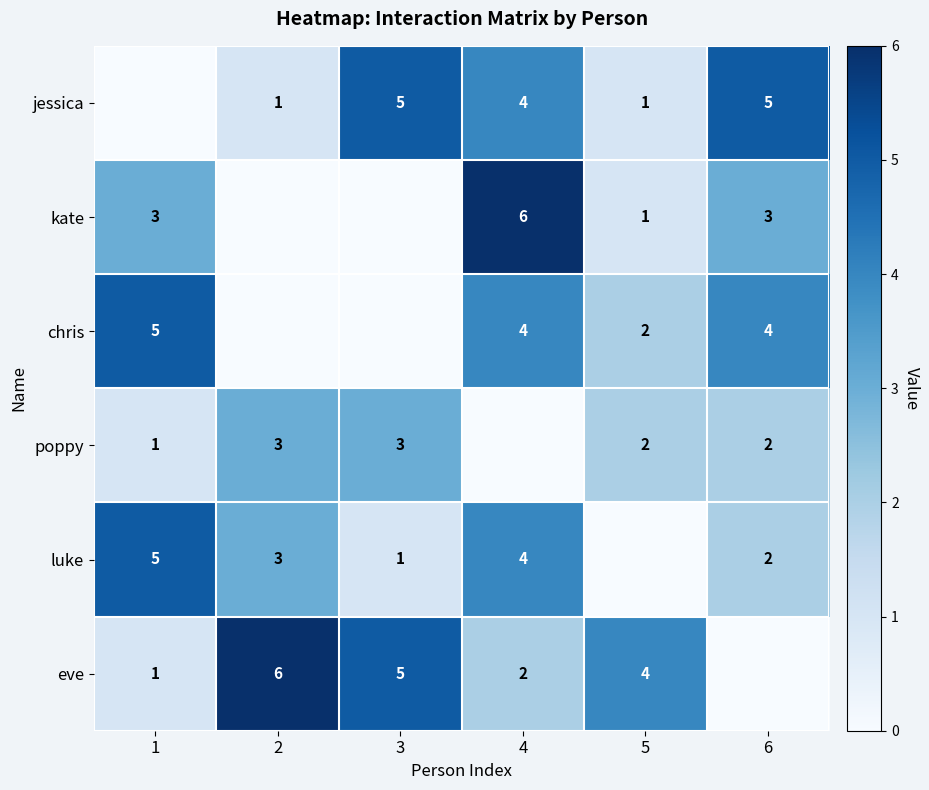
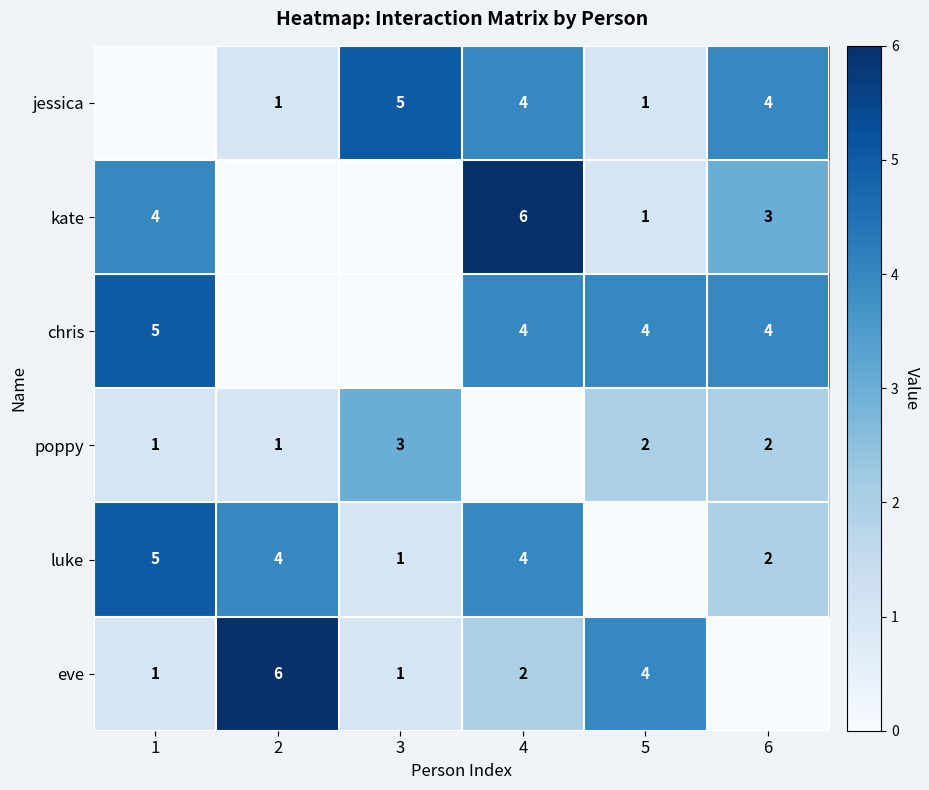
  {
    "jessica": {
      "2": 1,
      "3": 5,
      "4": 4,
      "5": 1,
-     "6": 5
+     "6": 4
    },
    "kate": {
-     "1": 3,
+     "1": 4,
      "4": 6,
      "5": 1,
      "6": 3
    },
    "chris": {
      "1": 5,
      "4": 4,
-     "5": 2,
+     "5": 4,
      "6": 4
    },
    "poppy": {
      "1": 1,
-     "2": 3,
+     "2": 1,
      "3": 3,
      "5": 2,
      "6": 2
    },
    "luke": {
      "1": 5,
-     "2": 3,
+     "2": 4,
      "3": 1,
      "4": 4,
      "6": 2
    },
    "eve": {
      "1": 1,
      "2": 6,
-     "3": 5,
+     "3": 1,
      "4": 2,
      "5": 4
    }
  }
